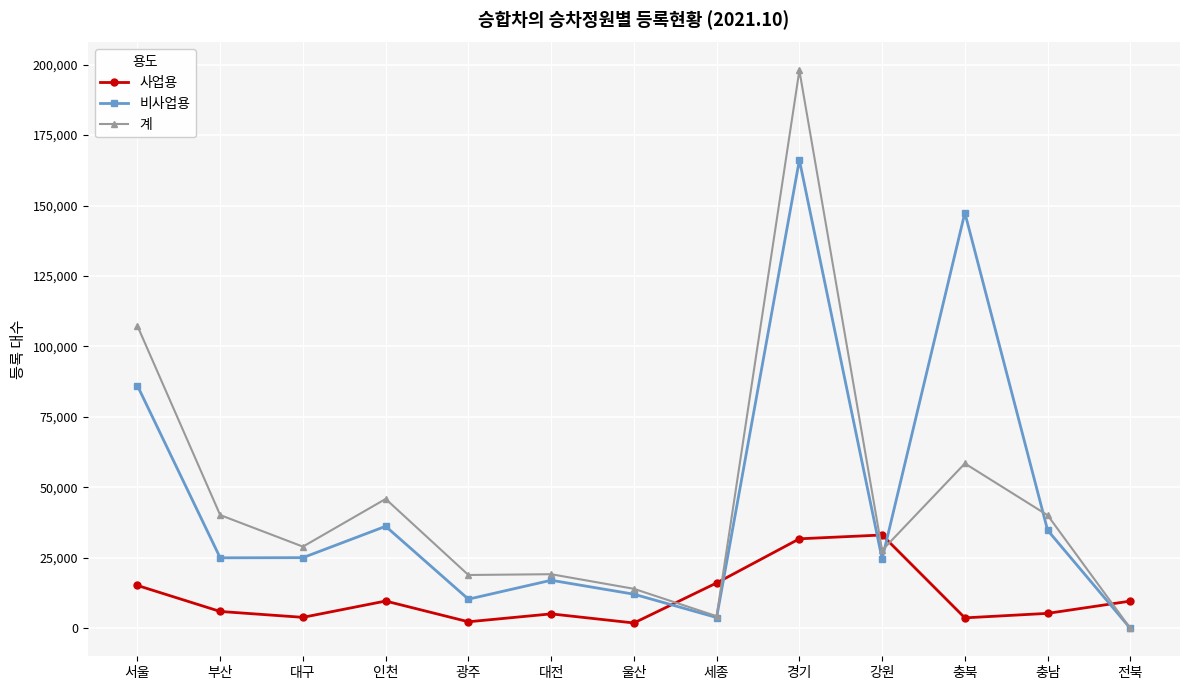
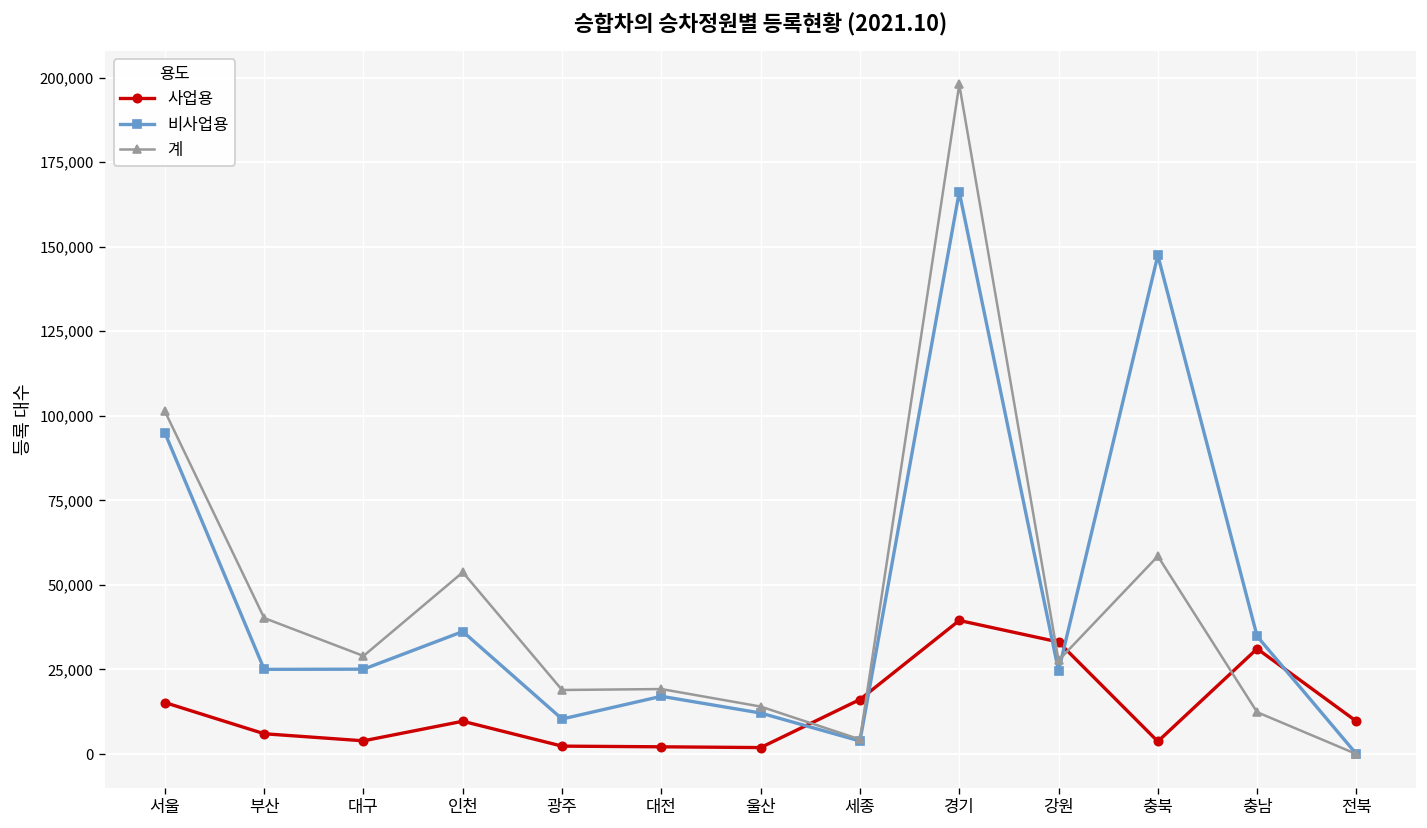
  {
    "사업용": {
      "서울": "15,000",
      "부산": "6,000",
      "대구": "4,000",
      "인천": "10,000",
      "광주": "2,000",
-     "대전": "5,000",
+     "대전": "2,000",
      "울산": "2,000",
      "세종": "16,000",
-     "경기": "32,000",
+     "경기": "39,000",
      "강원": "33,000",
      "충북": "4,000",
-     "충남": "5,000",
+     "충남": "31,000",
      "전북": "10,000"
    },
    "비사업용": {
-     "서울": "86,000",
+     "서울": "95,000",
      "부산": "25,000",
      "대구": "25,000",
      "인천": "36,000",
      "광주": "10,000",
      "대전": "17,000",
      "울산": "12,000",
      "경기": "166,000",
      "강원": "25,000",
      "충북": "147,000",
      "충남": "35,000"
    },
    "계": {
-     "서울": "107,000",
+     "서울": "101,000",
      "부산": "40,000",
      "대구": "29,000",
-     "인천": "46,000",
+     "인천": "54,000",
      "광주": "19,000",
      "대전": "19,000",
      "울산": "14,000",
      "경기": "198,000",
      "강원": "28,000",
      "충북": "58,000",
-     "충남": "40,000"
+     "충남": "12,000"
    }
  }
